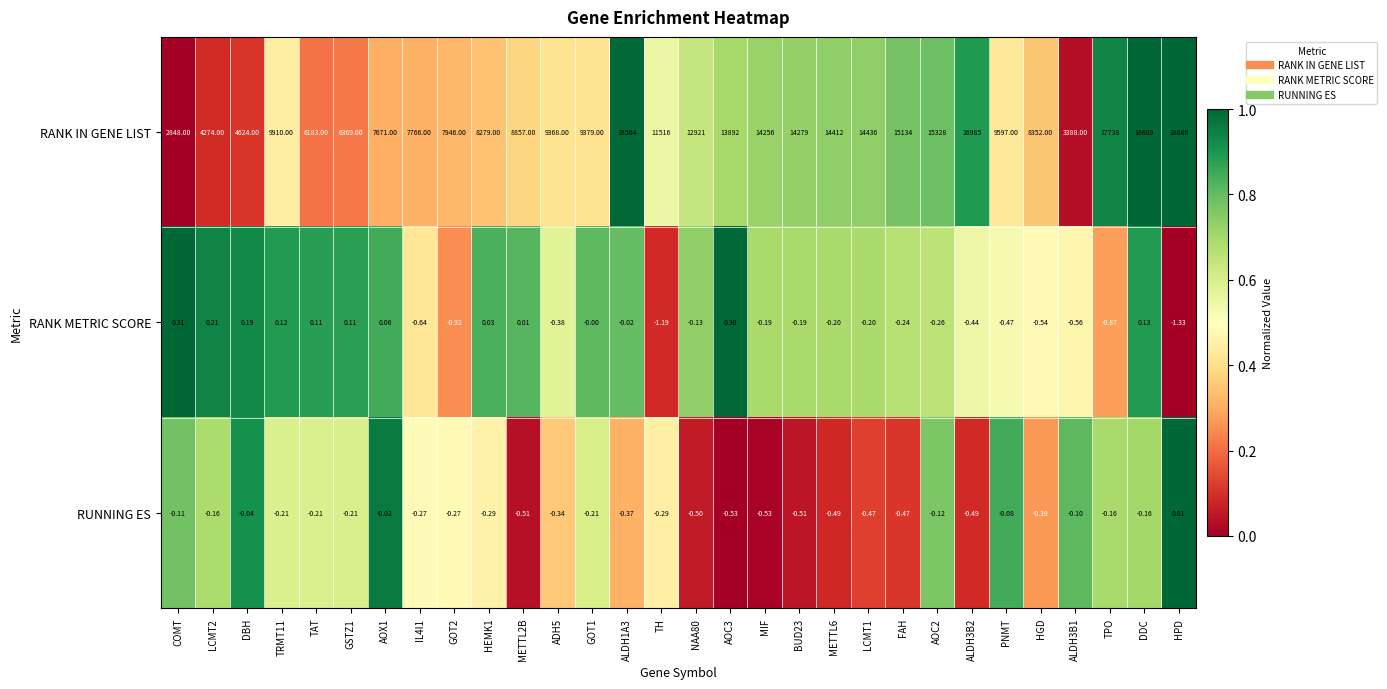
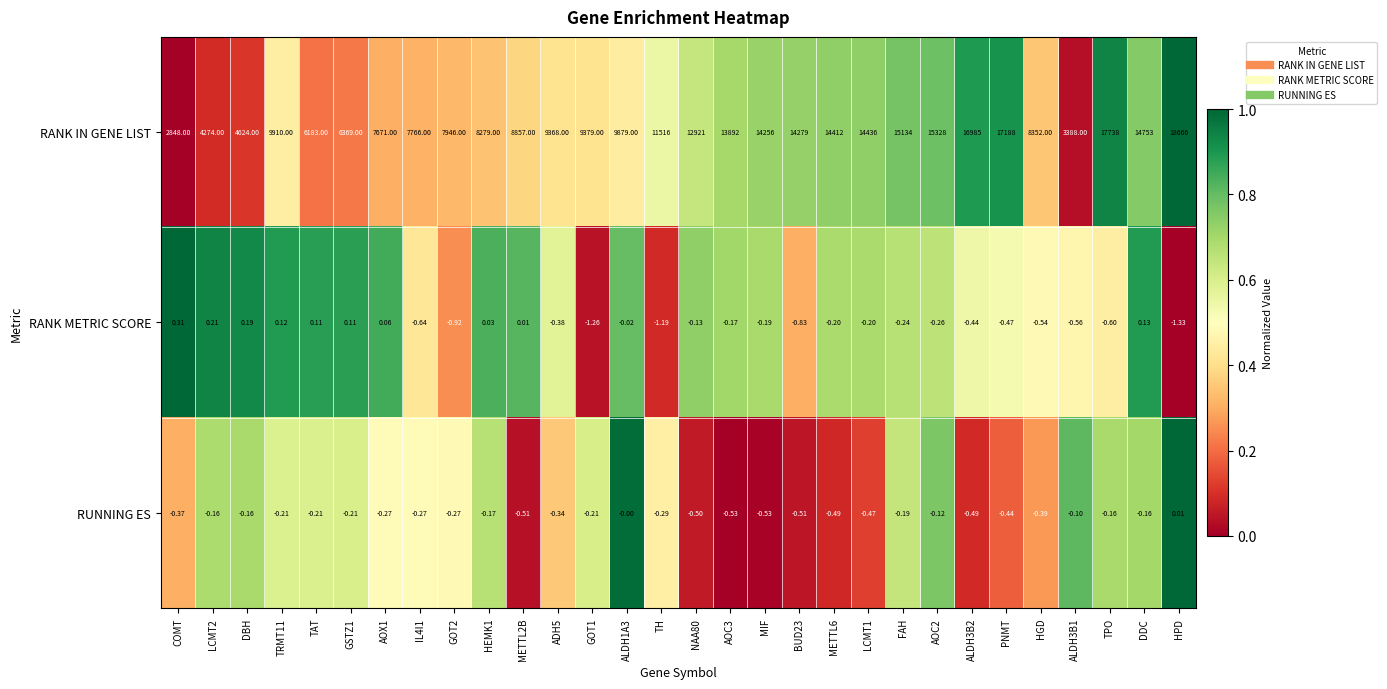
  {
    "RANK IN GENE LIST": {
      "COMT": 2848.00,
      "LCMT2": 4274.00,
      "DBH": 4624.00,
      "TRMT11": 9910.00,
      "TAT": 6183.00,
      "GSTZ1": 6369.00,
      "AOX1": 7671.00,
      "IL4I1": 7766.00,
      "GOT2": 7946.00,
      "HEMK1": 8279.00,
      "METTL2B": 8857.00,
      "ADH5": 9368.00,
      "GOT1": 9379.00,
-     "ALDH1A3": 18564,
+     "ALDH1A3": 9879.00,
      "TH": 11516,
      "NAA80": 12921,
      "AOC3": 13892,
      "MIF": 14256,
      "BUD23": 14279,
      "METTL6": 14412,
      "LCMT1": 14436,
      "FAH": 15134,
      "AOC2": 15328,
      "ALDH3B2": 16985,
-     "PNMT": 9597.00,
+     "PNMT": 17188,
      "HGD": 8352.00,
      "ALDH3B1": 3388.00,
      "TPO": 17738,
-     "DDC": 18609,
+     "DDC": 14753,
      "HPD": 18666
    },
    "RANK METRIC SCORE": {
      "COMT": 0.31,
      "LCMT2": 0.21,
      "DBH": 0.19,
      "TRMT11": 0.12,
      "TAT": 0.11,
      "GSTZ1": 0.11,
      "AOX1": 0.06,
      "IL4I1": -0.64,
      "GOT2": -0.92,
      "HEMK1": 0.03,
      "METTL2B": 0.01,
      "ADH5": -0.38,
-     "GOT1": -0.00,
+     "GOT1": -1.26,
      "ALDH1A3": -0.02,
      "TH": -1.19,
      "NAA80": -0.13,
-     "AOC3": 0.30,
+     "AOC3": -0.17,
      "MIF": -0.19,
-     "BUD23": -0.19,
+     "BUD23": -0.83,
      "METTL6": -0.20,
      "LCMT1": -0.20,
      "FAH": -0.24,
      "AOC2": -0.26,
      "ALDH3B2": -0.44,
      "PNMT": -0.47,
      "HGD": -0.54,
      "ALDH3B1": -0.56,
-     "TPO": -0.87,
+     "TPO": -0.60,
      "DDC": 0.13,
      "HPD": -1.33
    },
    "RUNNING ES": {
-     "COMT": -0.11,
+     "COMT": -0.37,
      "LCMT2": -0.16,
-     "DBH": -0.04,
+     "DBH": -0.16,
      "TRMT11": -0.21,
      "TAT": -0.21,
      "GSTZ1": -0.21,
-     "AOX1": -0.02,
+     "AOX1": -0.27,
      "IL4I1": -0.27,
      "GOT2": -0.27,
-     "HEMK1": -0.29,
+     "HEMK1": -0.17,
      "METTL2B": -0.51,
      "ADH5": -0.34,
      "GOT1": -0.21,
-     "ALDH1A3": -0.37,
+     "ALDH1A3": -0.00,
      "TH": -0.29,
      "NAA80": -0.50,
      "AOC3": -0.53,
      "MIF": -0.53,
      "BUD23": -0.51,
      "METTL6": -0.49,
      "LCMT1": -0.47,
-     "FAH": -0.47,
+     "FAH": -0.19,
      "AOC2": -0.12,
      "ALDH3B2": -0.49,
-     "PNMT": -0.08,
+     "PNMT": -0.44,
      "HGD": -0.39,
      "ALDH3B1": -0.10,
      "TPO": -0.16,
      "DDC": -0.16,
      "HPD": 0.01
    }
  }
